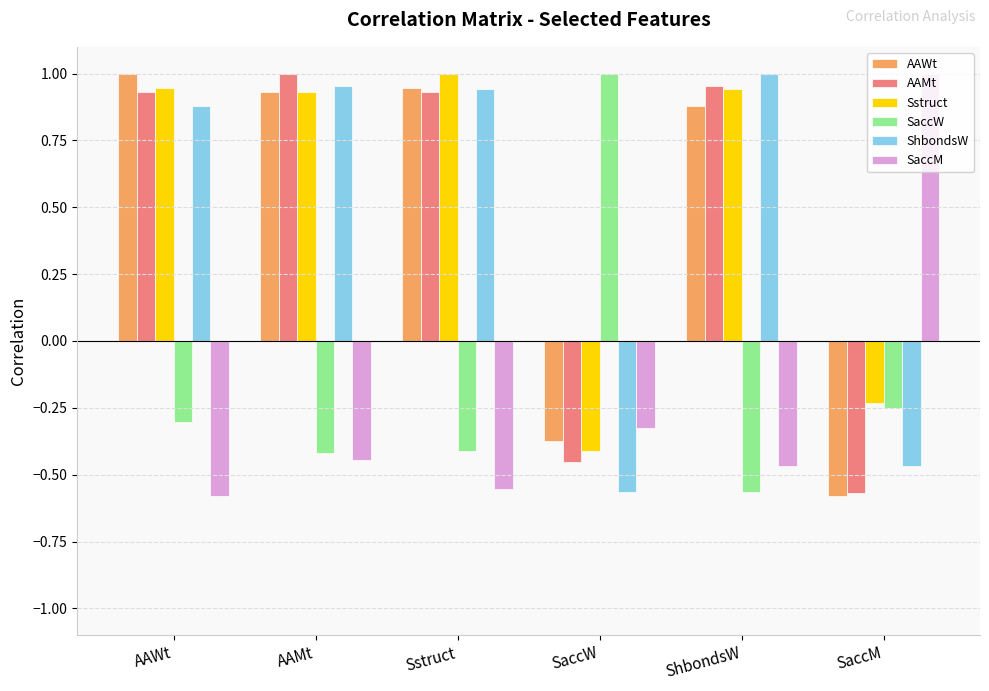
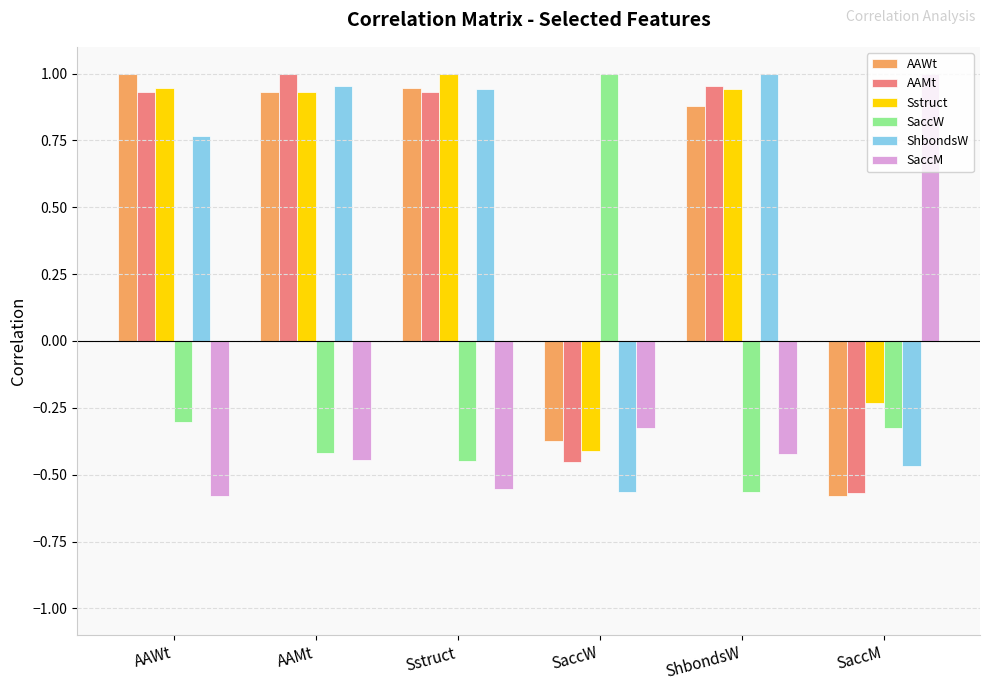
  {
    "Sstruct": {
      "AAWt": 0.95,
      "AAMt": 0.93,
      "Sstruct": 1.00,
      "SaccW": -0.41,
      "ShbondsW": 0.94,
      "SaccM": -0.23
    },
    "SaccW": {
      "AAWt": -0.30,
      "AAMt": -0.42,
-     "Sstruct": -0.41,
+     "Sstruct": -0.45,
      "SaccW": 1.00,
      "ShbondsW": -0.57,
-     "SaccM": -0.25
+     "SaccM": -0.33
    },
    "ShbondsW": {
-     "AAWt": 0.88,
+     "AAWt": 0.77,
      "AAMt": 0.95,
      "Sstruct": 0.94,
      "SaccW": -0.57,
      "ShbondsW": 1.00,
      "SaccM": -0.47
    },
    "SaccM": {
      "AAWt": -0.58,
      "AAMt": -0.45,
      "Sstruct": -0.55,
      "SaccW": -0.33,
-     "ShbondsW": -0.47
+     "ShbondsW": -0.42
    }
  }
